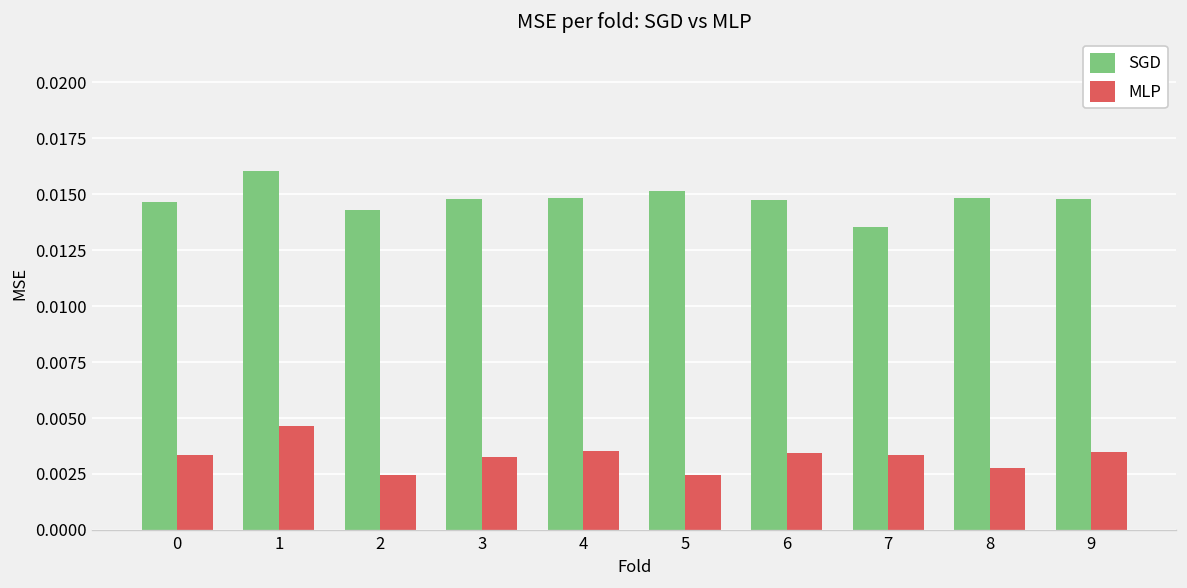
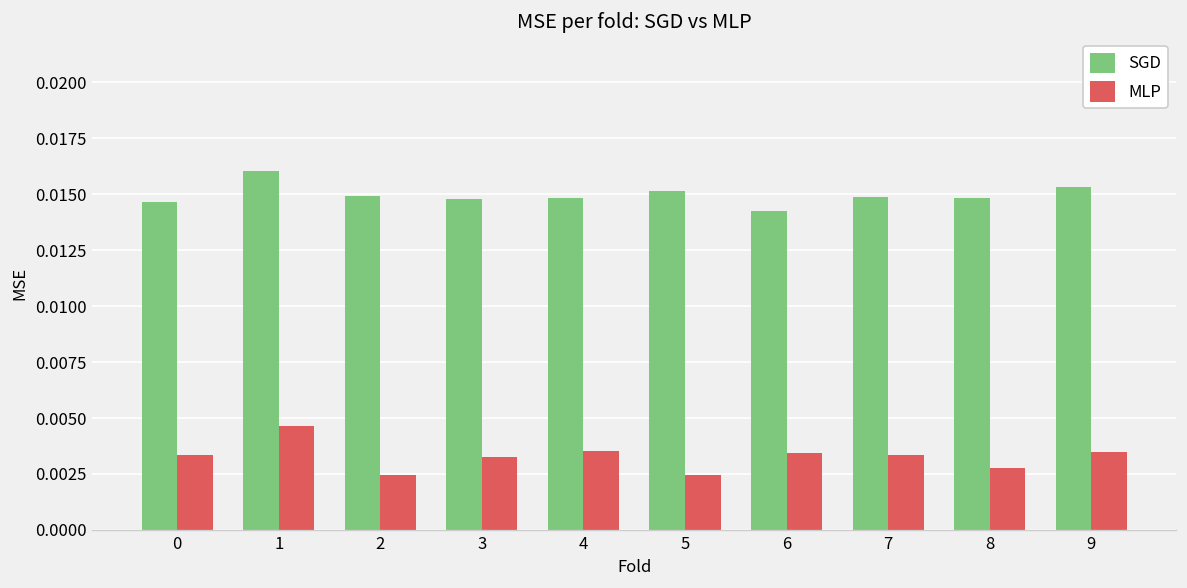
  {
    "SGD": {
      "0": 0.0147,
      "1": 0.0160,
-     "2": 0.0143,
+     "2": 0.0149,
      "3": 0.0148,
      "4": 0.0148,
      "5": 0.0151,
-     "6": 0.0147,
-     "7": 0.0135,
+     "6": 0.0143,
+     "7": 0.0149,
      "8": 0.0148,
-     "9": 0.0148
+     "9": 0.0153
    },
    "MLP": {
      "0": 0.0033,
      "1": 0.0046,
      "2": 0.0024,
      "3": 0.0033,
      "4": 0.0035,
      "5": 0.0025,
      "6": 0.0035,
      "7": 0.0033,
      "8": 0.0028,
      "9": 0.0035
    }
  }
